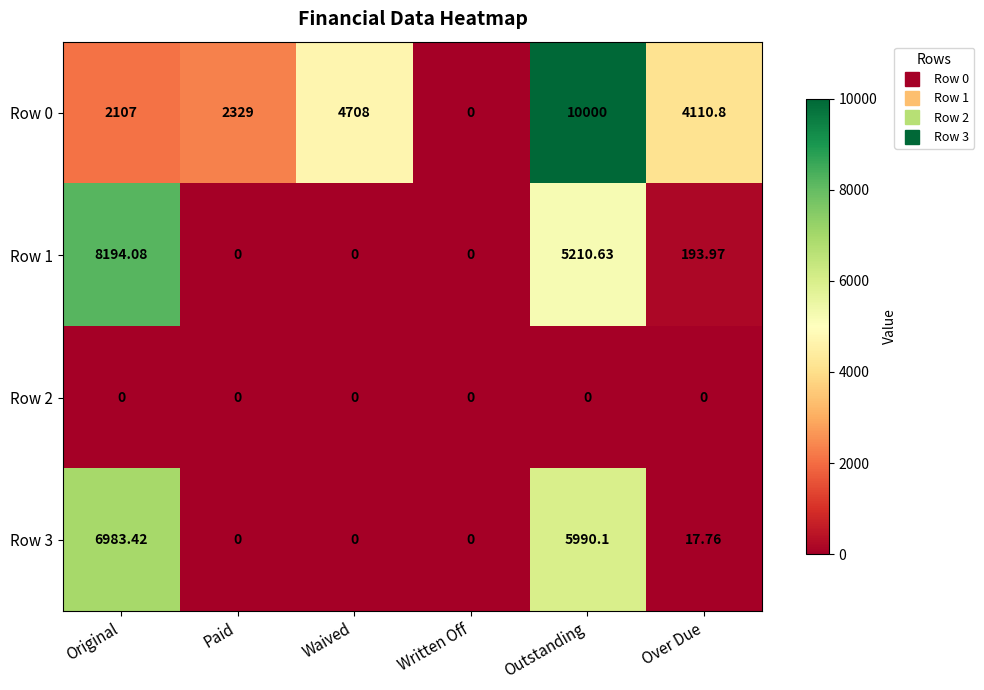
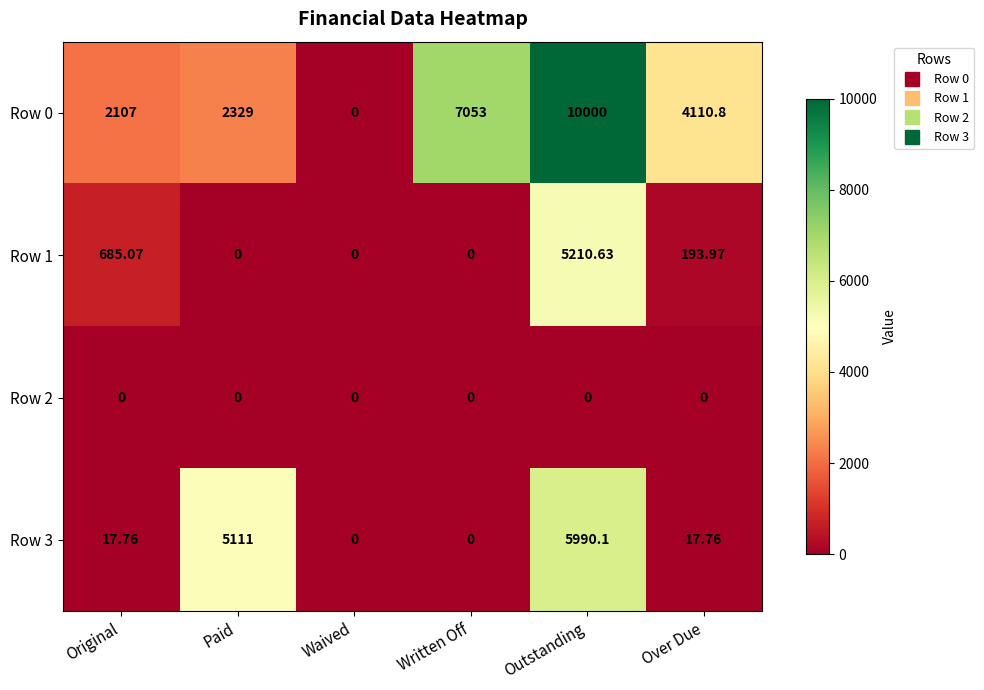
  {
    "Row 0": {
      "Original": 2107,
      "Paid": 2329,
-     "Waived": 4708,
-     "Written Off": 0,
+     "Waived": 0,
+     "Written Off": 7053,
      "Outstanding": 10000,
      "Over Due": 4110.8
    },
    "Row 1": {
-     "Original": 8194.08,
+     "Original": 685.07,
      "Paid": 0,
      "Waived": 0,
      "Written Off": 0,
      "Outstanding": 5210.63,
      "Over Due": 193.97
    },
    "Row 2": {
      "Original": 0,
      "Paid": 0,
      "Waived": 0,
      "Written Off": 0,
      "Outstanding": 0,
      "Over Due": 0
    },
    "Row 3": {
-     "Original": 6983.42,
-     "Paid": 0,
+     "Original": 17.76,
+     "Paid": 5111,
      "Waived": 0,
      "Written Off": 0,
      "Outstanding": 5990.1,
      "Over Due": 17.76
    }
  }
